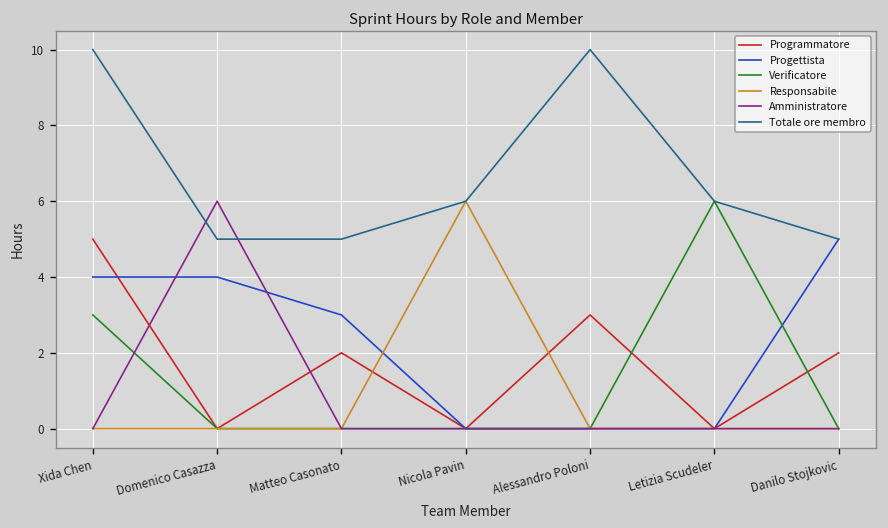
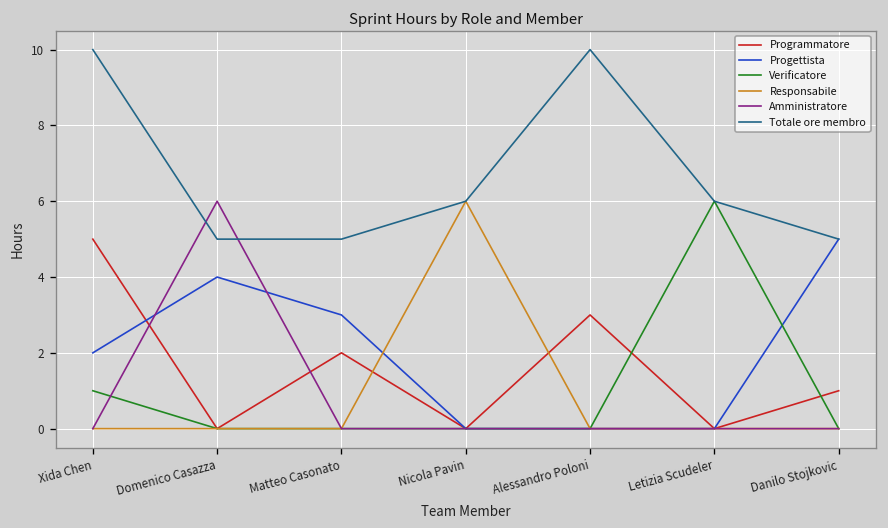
  {
    "Programmatore": {
      "Xida Chen": 5,
      "Matteo Casonato": 2,
      "Alessandro Poloni": 3,
-     "Danilo Stojkovic": 2
+     "Danilo Stojkovic": 1
    },
    "Progettista": {
-     "Xida Chen": 4,
+     "Xida Chen": 2,
      "Domenico Casazza": 4,
      "Matteo Casonato": 3
    },
    "Verificatore": {
-     "Xida Chen": 3
+     "Xida Chen": 1
    },
    "Amministratore": {
      "Domenico Casazza": 6
    },
    "Totale ore membro": {
      "Xida Chen": 10,
      "Domenico Casazza": 5,
      "Matteo Casonato": 5,
      "Alessandro Poloni": 10
    }
  }
